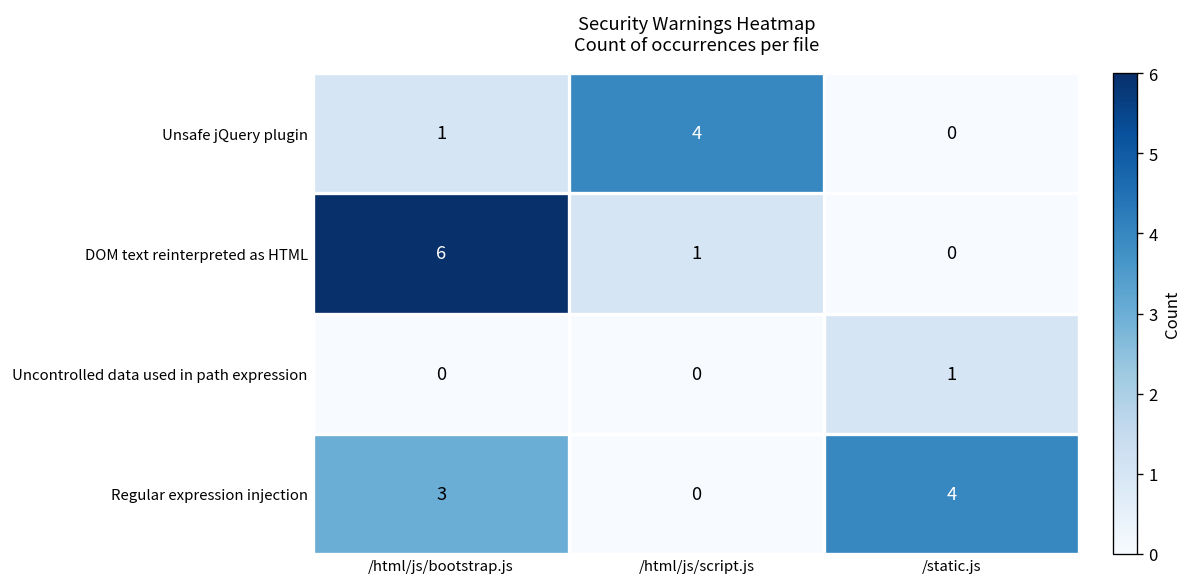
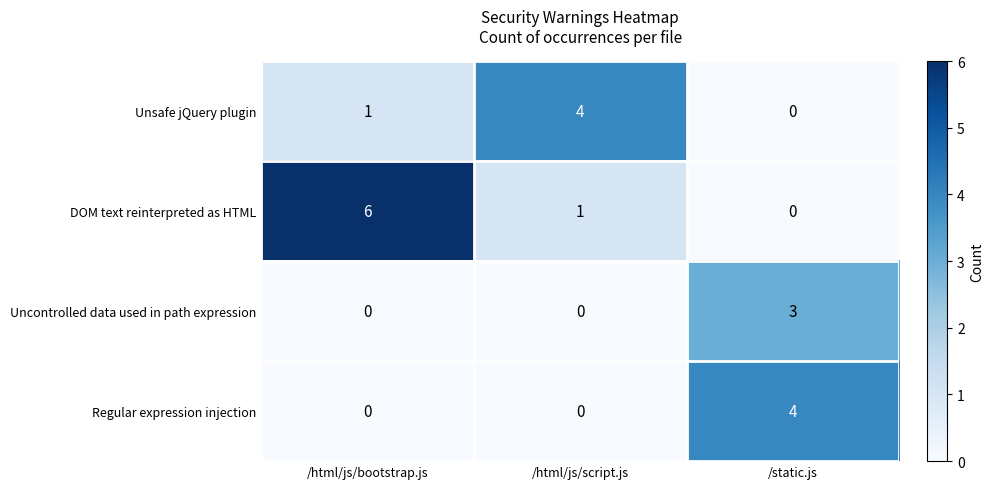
  {
    "Uncontrolled data used in path expression": {
-     "/static.js": 1
+     "/static.js": 3
    },
    "Regular expression injection": {
-     "/html/js/bootstrap.js": 3
+     "/html/js/bootstrap.js": 0
    }
  }
